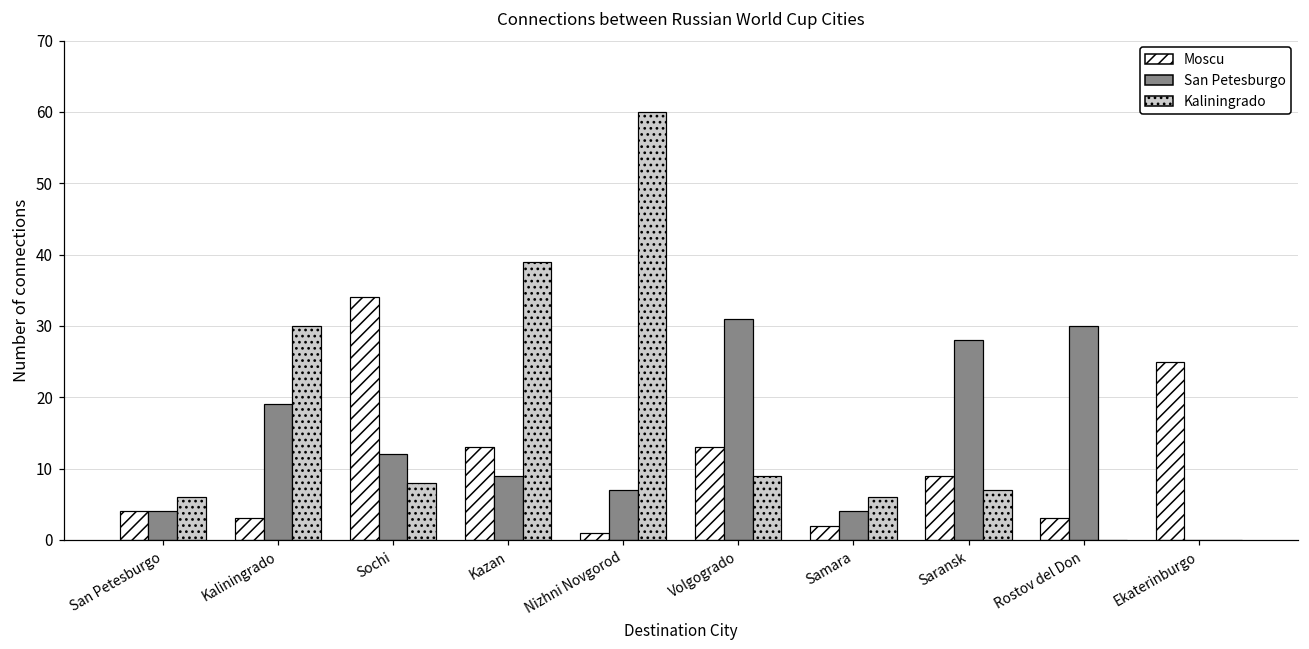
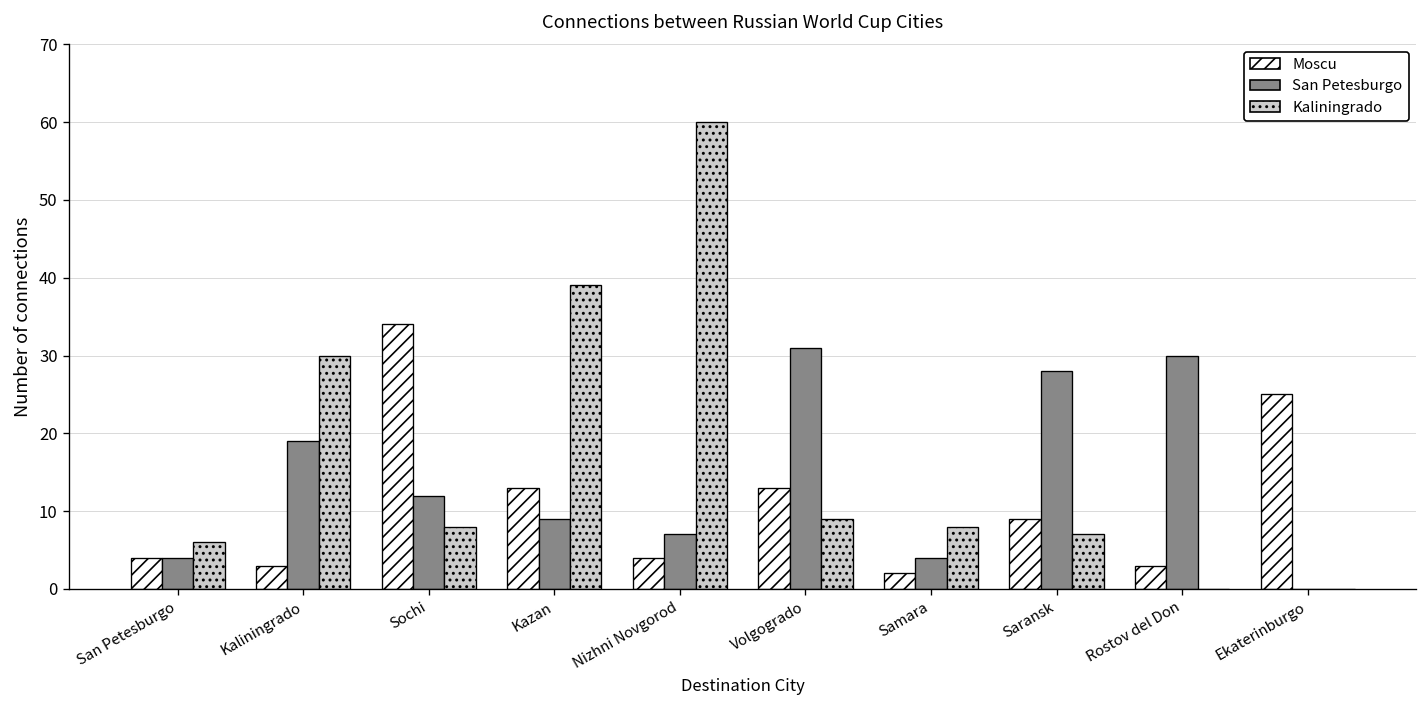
  {
    "Moscu": {
      "San Petesburgo": 4,
      "Kaliningrado": 3,
      "Sochi": 34,
      "Kazan": 13,
-     "Nizhni Novgorod": 1,
+     "Nizhni Novgorod": 4,
      "Volgogrado": 13,
      "Samara": 2,
      "Saransk": 9,
      "Rostov del Don": 3,
      "Ekaterinburgo": 25
    },
    "San Petesburgo": {
      "San Petesburgo": 4,
      "Kaliningrado": 19,
      "Sochi": 12,
      "Kazan": 9,
      "Nizhni Novgorod": 7,
      "Volgogrado": 31,
      "Samara": 4,
      "Saransk": 28,
      "Rostov del Don": 30,
      "Ekaterinburgo": 0
    },
    "Kaliningrado": {
      "San Petesburgo": 6,
      "Kaliningrado": 30,
      "Sochi": 8,
      "Kazan": 39,
      "Nizhni Novgorod": 60,
      "Volgogrado": 9,
-     "Samara": 6,
+     "Samara": 8,
      "Saransk": 7,
      "Rostov del Don": 0,
      "Ekaterinburgo": 0
    }
  }
